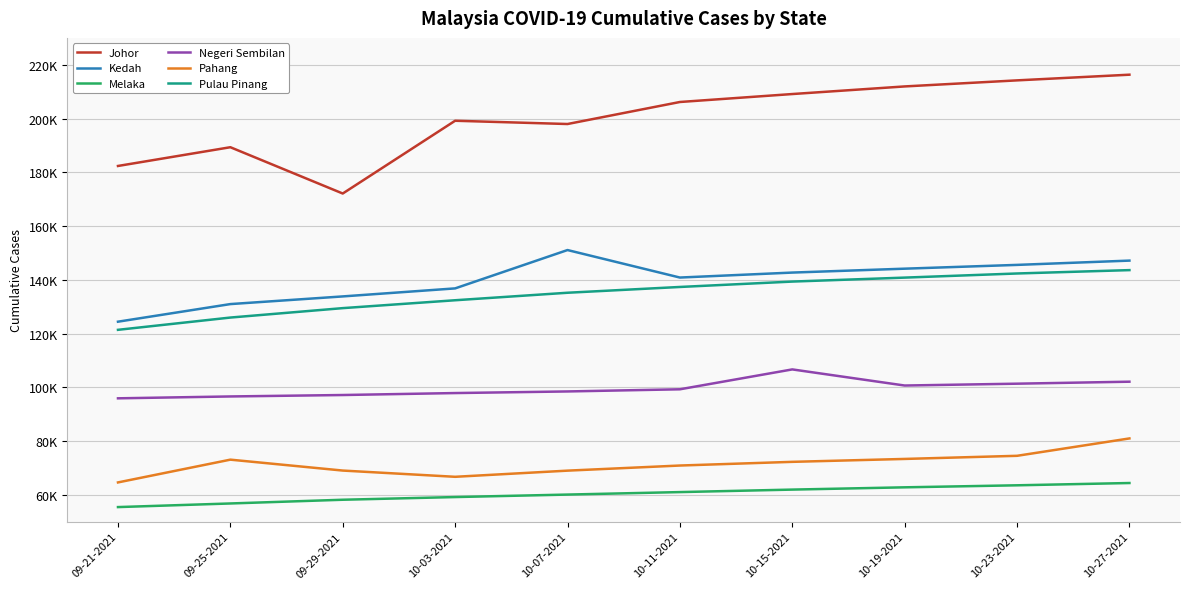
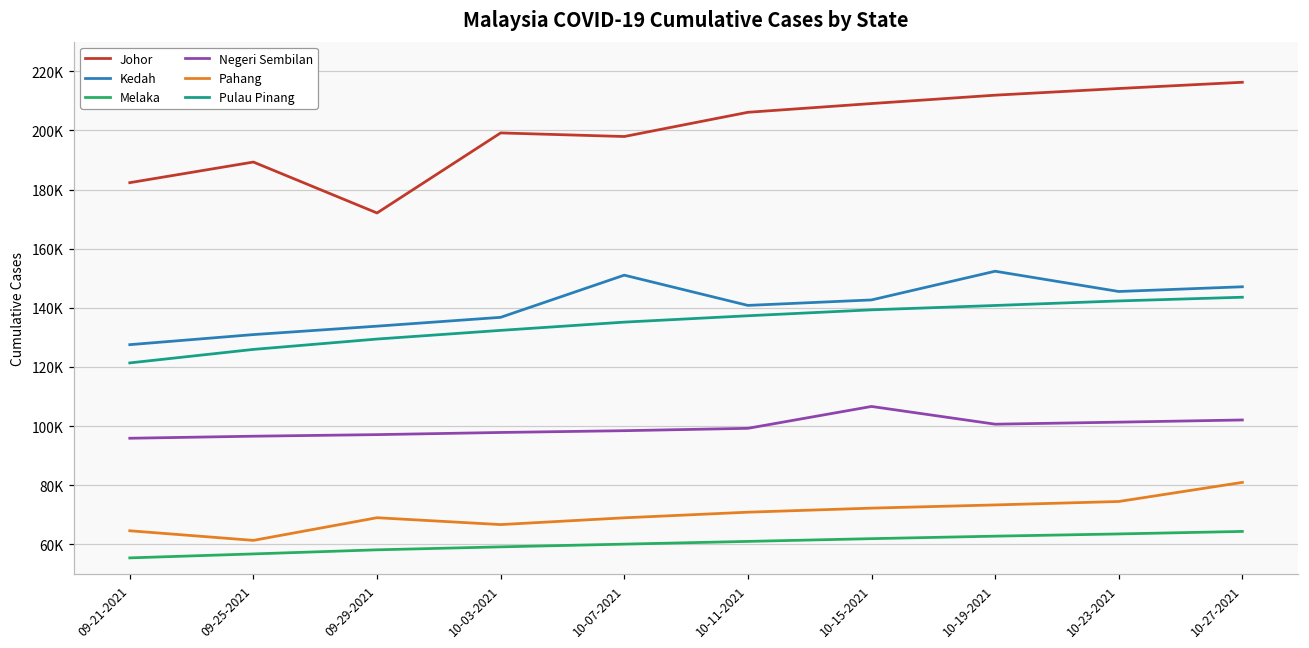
  {
    "Johor": {
      "09-21-2021": 182000,
      "09-25-2021": 189000,
      "09-29-2021": 172000,
      "10-03-2021": 199000,
      "10-07-2021": 198000,
      "10-11-2021": 206000,
      "10-15-2021": 209000,
      "10-19-2021": 212000,
      "10-23-2021": 214000,
      "10-27-2021": 216000
    },
    "Kedah": {
-     "09-21-2021": 124000,
+     "09-21-2021": 128000,
      "09-25-2021": 131000,
      "09-29-2021": 134000,
      "10-03-2021": 137000,
      "10-07-2021": 151000,
      "10-11-2021": 141000,
      "10-15-2021": 143000,
-     "10-19-2021": 144000,
+     "10-19-2021": 152000,
      "10-23-2021": 146000,
      "10-27-2021": 147000
    },
    "Negeri Sembilan": {
      "09-21-2021": 96000,
      "09-25-2021": 97000,
      "09-29-2021": 97000,
      "10-03-2021": 98000,
      "10-07-2021": 98000,
      "10-11-2021": 99000,
      "10-15-2021": 107000,
      "10-19-2021": 101000,
      "10-23-2021": 101000,
      "10-27-2021": 102000
    },
    "Pahang": {
      "09-21-2021": 65000,
-     "09-25-2021": 73000,
+     "09-25-2021": 61000,
      "09-29-2021": 69000,
      "10-03-2021": 67000,
      "10-07-2021": 69000,
      "10-11-2021": 71000,
      "10-15-2021": 72000,
      "10-19-2021": 73000,
      "10-23-2021": 74000,
      "10-27-2021": 81000
    }
  }
